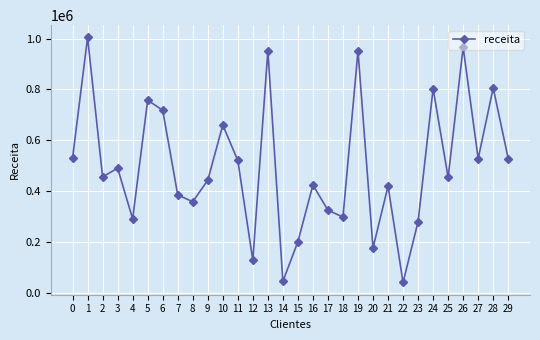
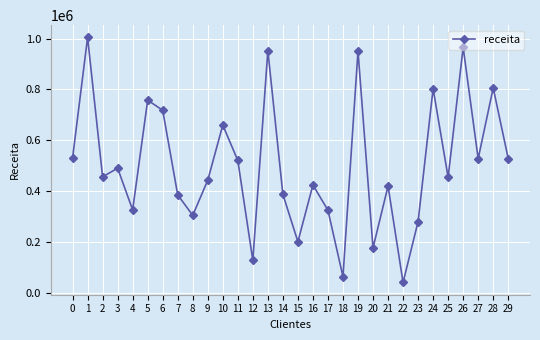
  {
    "0": 530000,
    "1": 1000000,
    "2": 460000,
    "3": 490000,
-   "4": 290000,
+   "4": 330000,
    "5": 760000,
    "6": 720000,
    "7": 380000,
-   "8": 360000,
+   "8": 300000,
    "9": 440000,
    "10": 660000,
    "11": 520000,
    "12": 130000,
    "13": 950000,
-   "14": 40000,
+   "14": 390000,
    "15": 200000,
    "16": 420000,
    "17": 320000,
-   "18": 300000,
+   "18": 60000,
    "19": 950000,
    "20": 180000,
    "21": 420000,
    "22": 40000,
    "23": 280000,
    "24": 800000,
    "25": 450000,
    "27": 530000,
    "28": 810000,
    "29": 530000
  }
